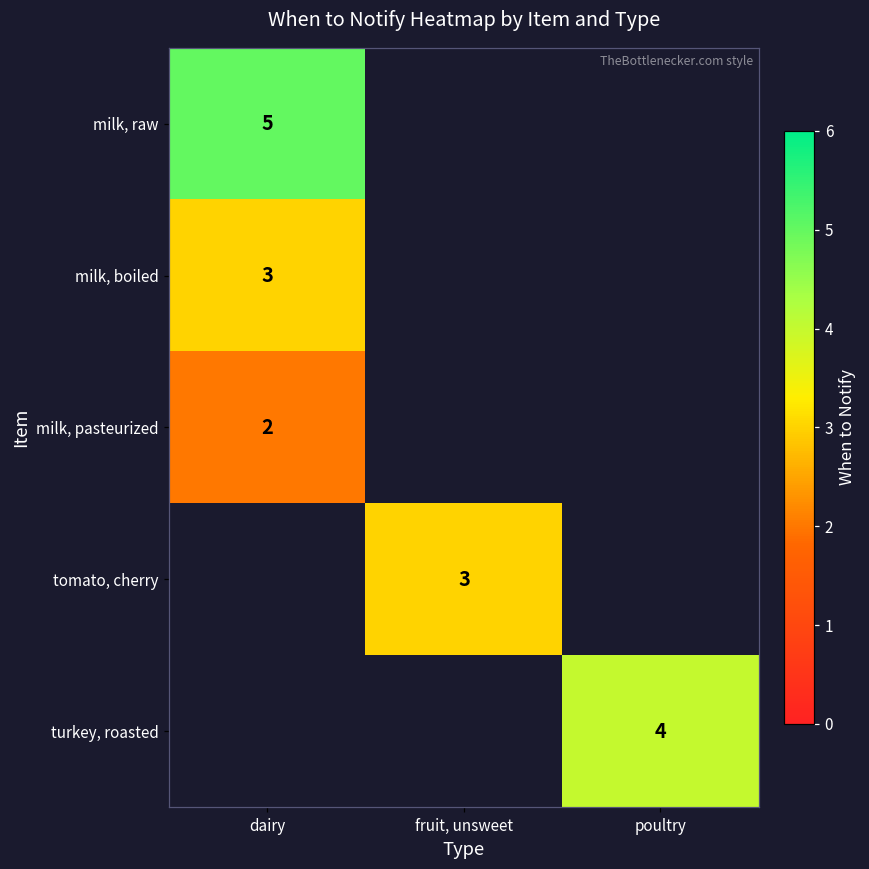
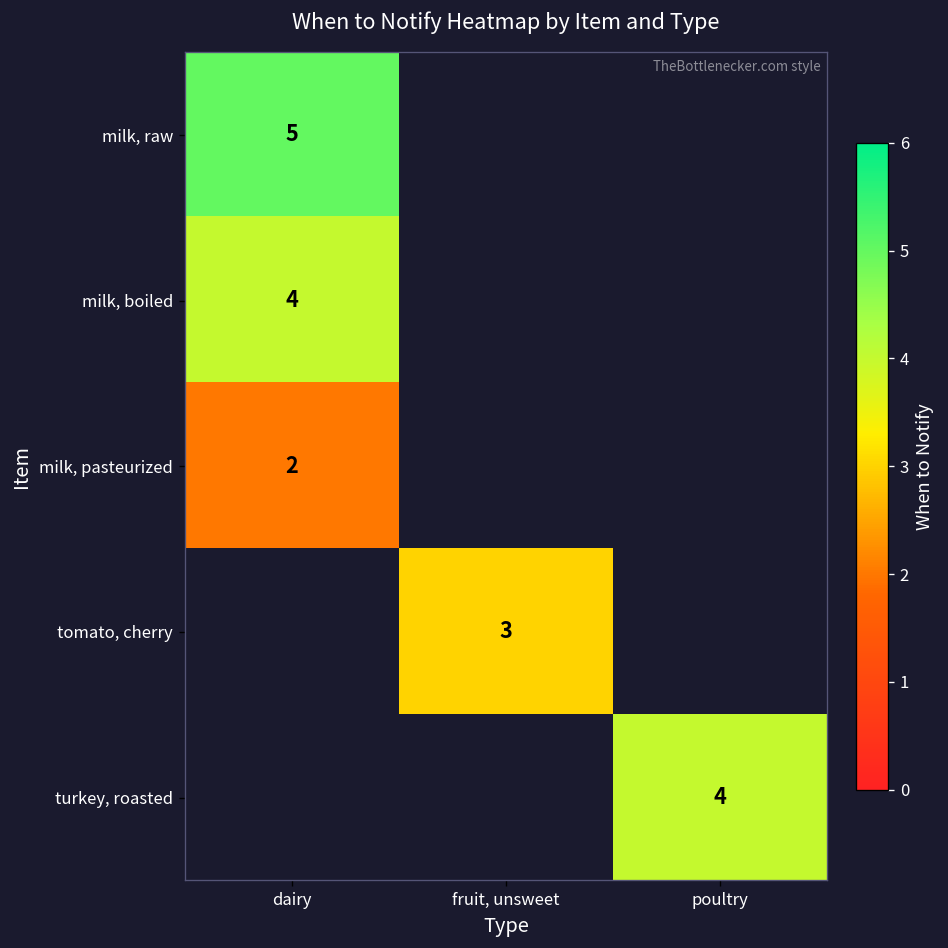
  {
    "milk, raw": {
      "dairy": 5
    },
    "milk, boiled": {
-     "dairy": 3
+     "dairy": 4
    },
    "milk, pasteurized": {
      "dairy": 2
    },
    "tomato, cherry": {
      "fruit, unsweet": 3
    },
    "turkey, roasted": {
      "poultry": 4
    }
  }
